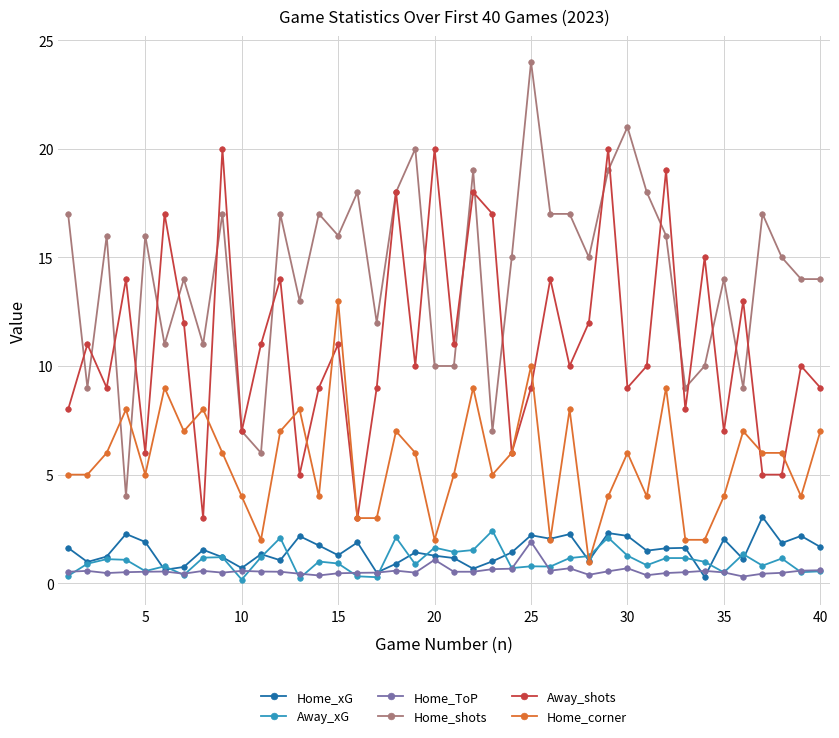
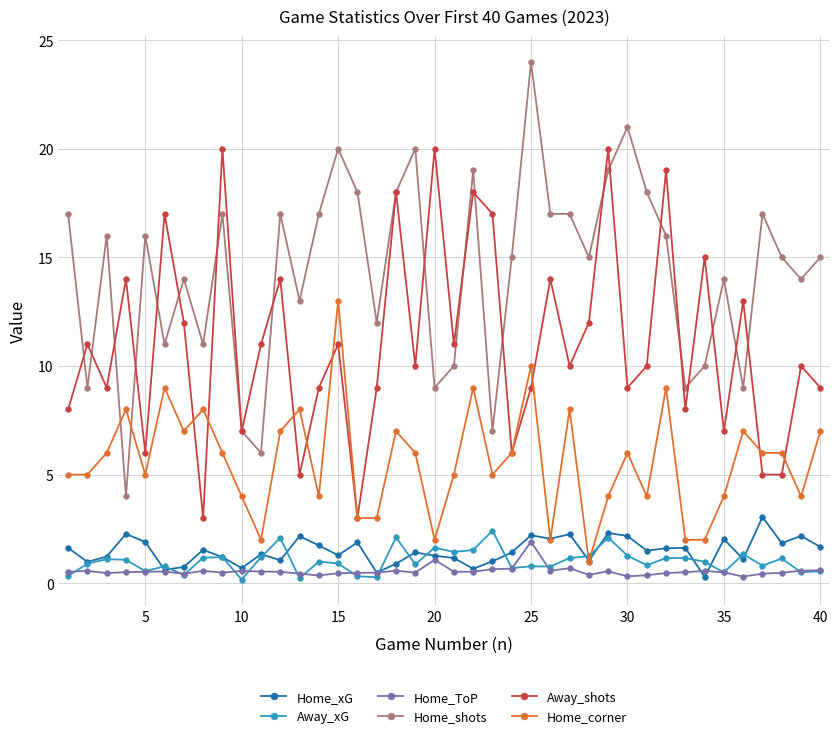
  {
    "Home_ToP": {
      "10": 0.6,
      "15": 0.5,
      "20": 1.1,
      "25": 1.9,
-     "30": 0.7
+     "30": 0.3
    },
    "Home_shots": {
      "5": 16,
-     "15": 16,
-     "20": 10,
+     "15": 20,
+     "20": 9,
      "25": 24,
      "30": 21,
      "35": 14,
-     "40": 14
+     "40": 15
    }
  }
